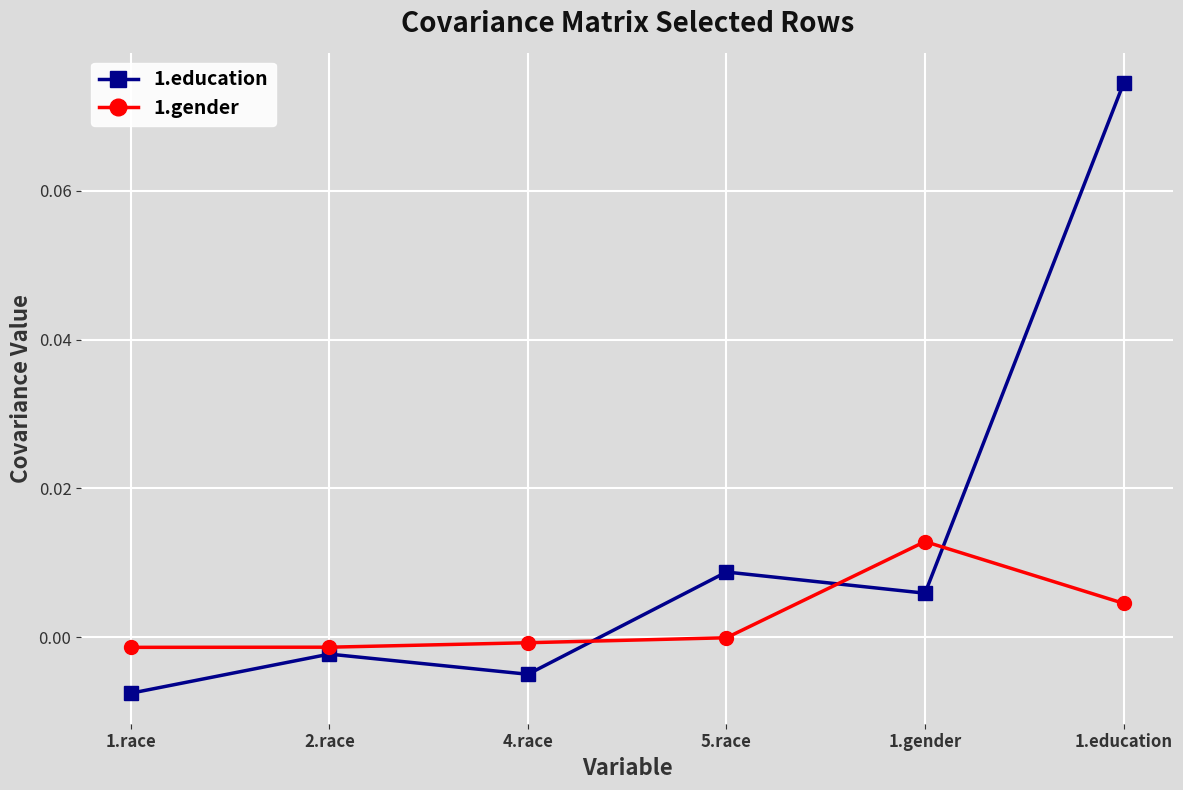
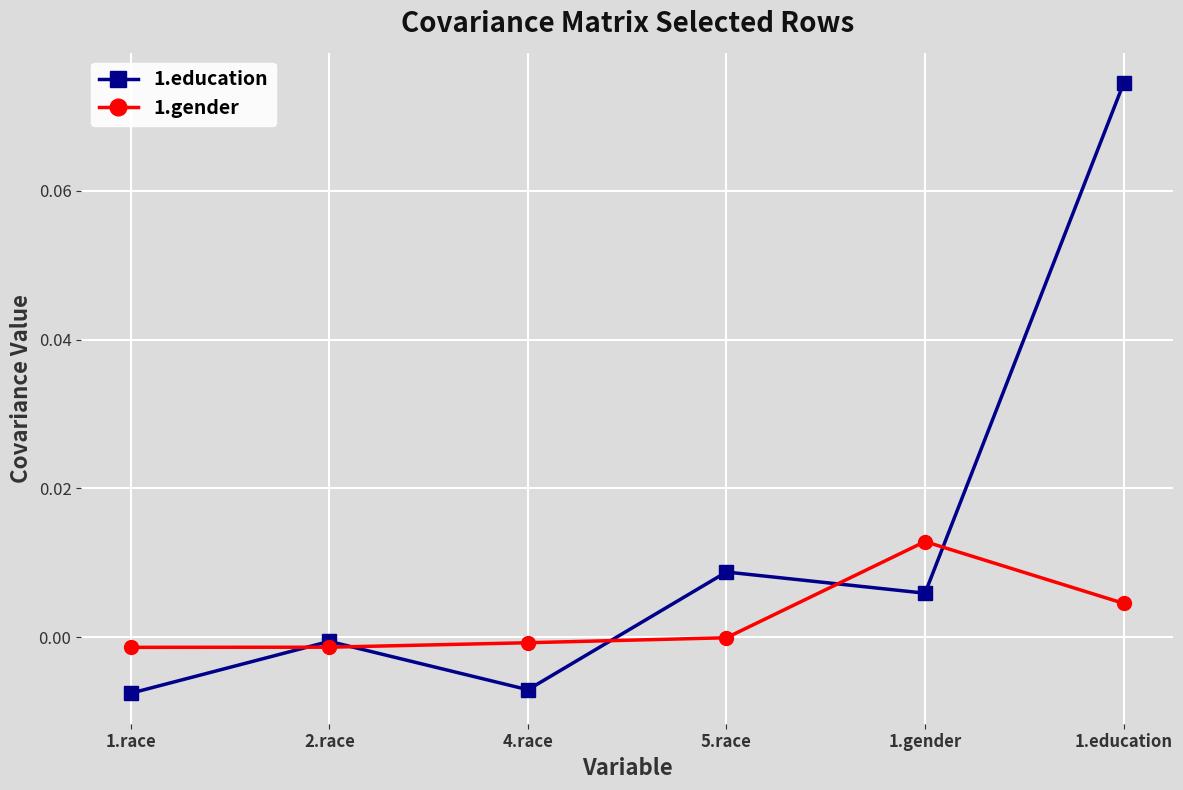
  {
    "1.education": {
      "1.race": -0.008,
-     "2.race": -0.002,
-     "4.race": -0.005,
+     "2.race": -0.001,
+     "4.race": -0.007,
      "5.race": 0.009,
      "1.gender": 0.006,
      "1.education": 0.074
    },
    "1.gender": {
      "1.race": -0.001,
      "2.race": -0.001,
      "4.race": -0.001,
      "5.race": 0.000,
      "1.gender": 0.013,
      "1.education": 0.005
    }
  }
